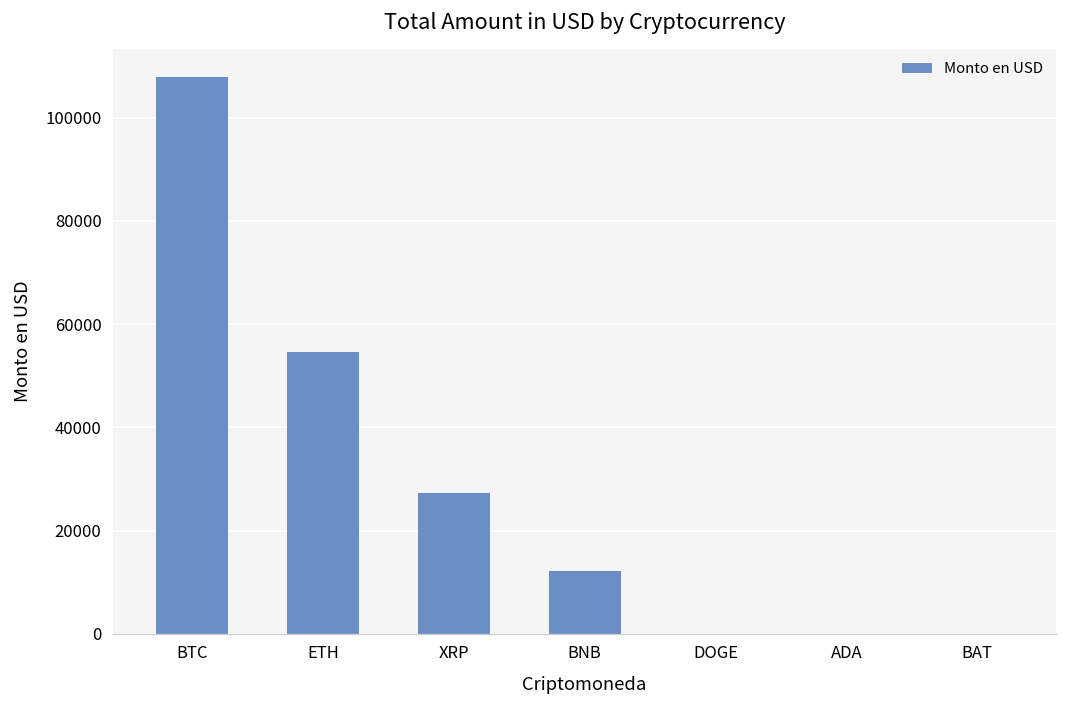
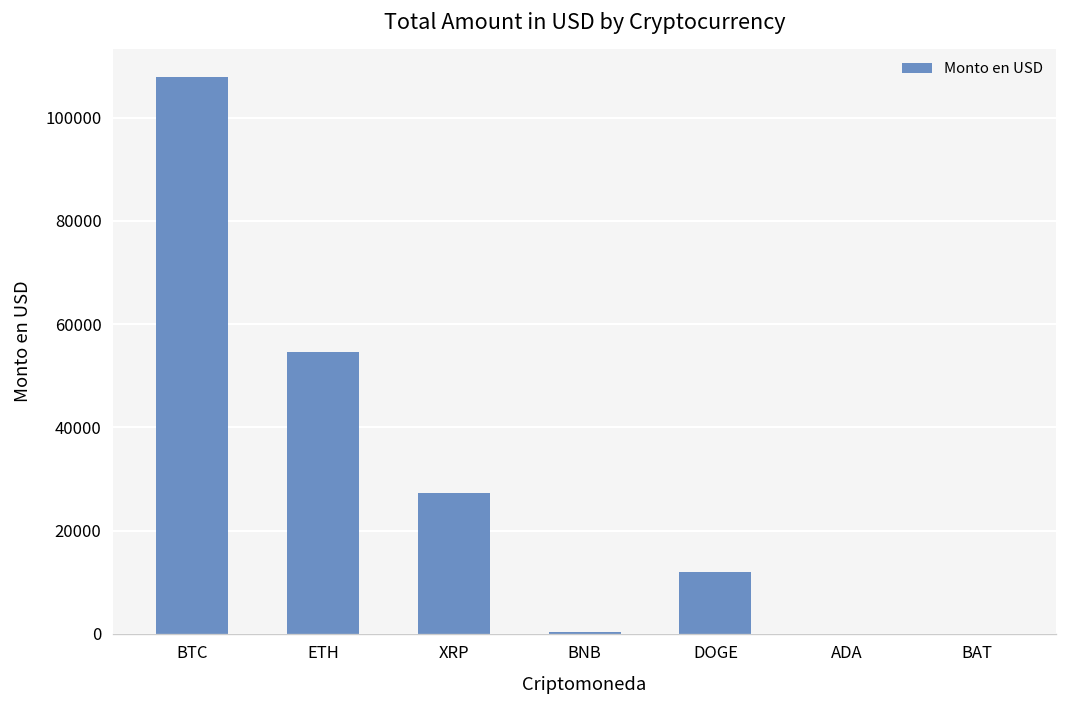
  {
    "BTC": 108000,
    "ETH": 55000,
    "XRP": 27000,
-   "BNB": 12000,
-   "DOGE": 0
+   "BNB": 0,
+   "DOGE": 12000
  }
